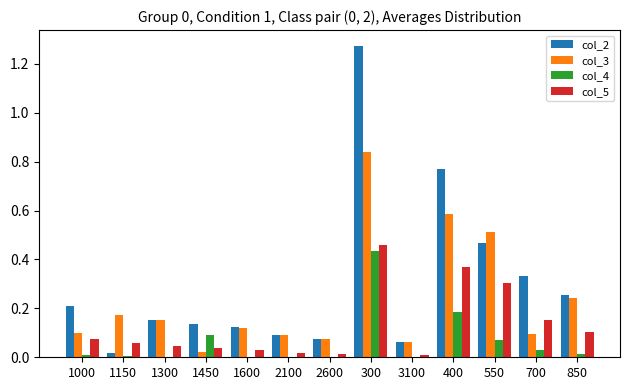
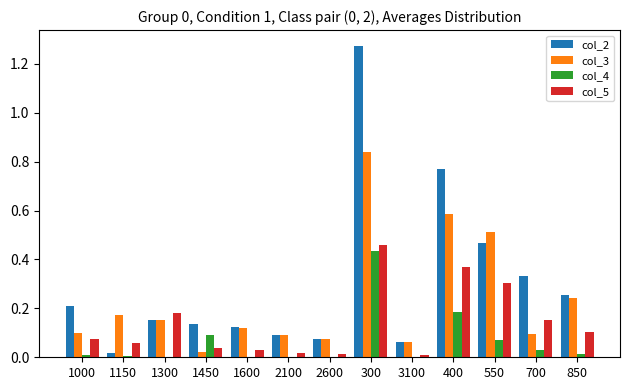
  {
    "col_2": {
      "1000": 0.21,
      "1150": 0.02,
      "1300": 0.15,
      "1450": 0.14,
      "1600": 0.12,
      "2100": 0.09,
      "2600": 0.07,
      "300": 1.27,
      "3100": 0.06,
      "400": 0.77,
      "550": 0.47,
      "700": 0.33,
      "850": 0.26
    },
    "col_3": {
      "1000": 0.10,
      "1150": 0.17,
      "1300": 0.15,
      "1450": 0.02,
      "1600": 0.12,
      "2100": 0.09,
      "2600": 0.07,
      "300": 0.84,
      "3100": 0.06,
      "400": 0.58,
      "550": 0.51,
      "700": 0.10,
      "850": 0.24
    },
    "col_4": {
      "1450": 0.09,
      "300": 0.43,
      "400": 0.19,
      "550": 0.07,
      "700": 0.03,
      "850": 0.02
    },
    "col_5": {
      "1000": 0.08,
      "1150": 0.06,
-     "1300": 0.05,
+     "1300": 0.18,
      "1450": 0.04,
      "1600": 0.03,
      "2100": 0.02,
      "2600": 0.01,
      "300": 0.46,
      "400": 0.37,
      "550": 0.30,
      "700": 0.15,
      "850": 0.10
    }
  }
